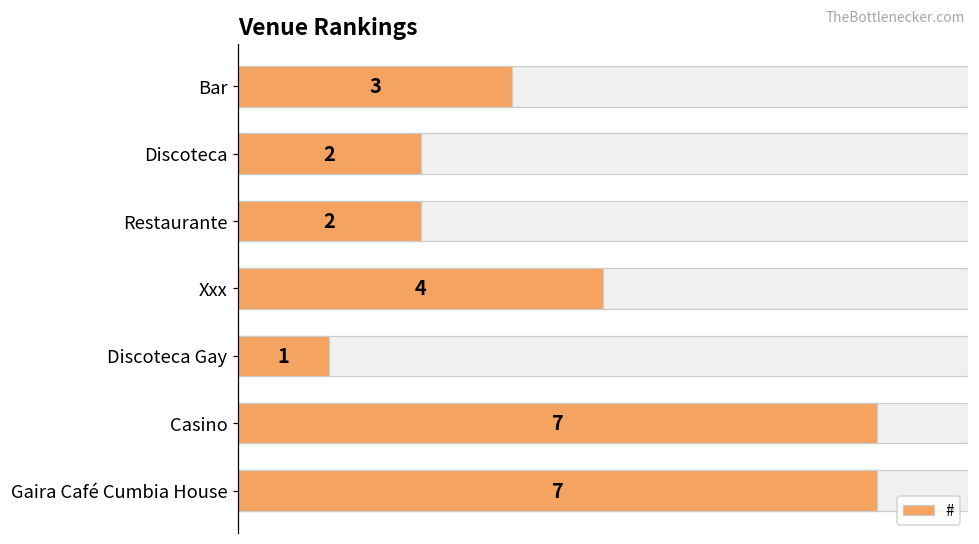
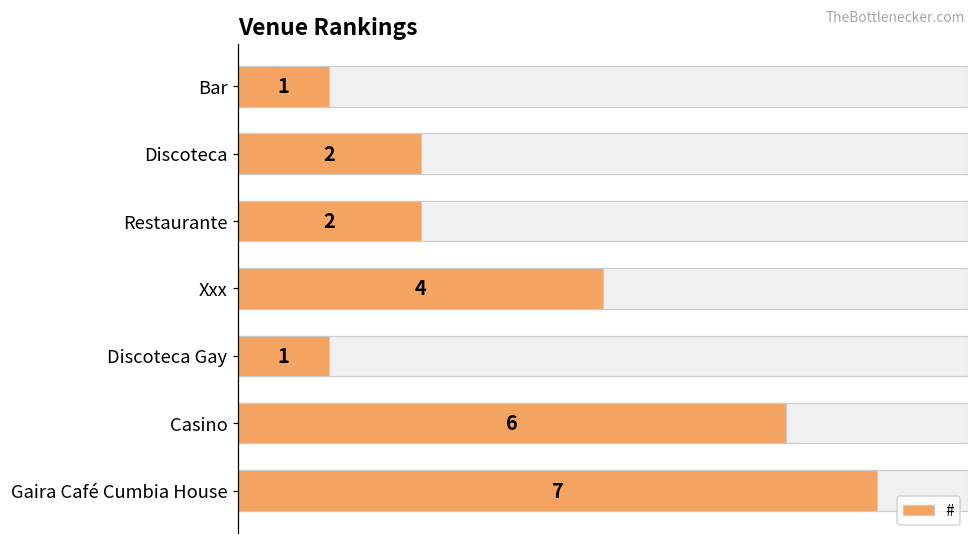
  {
    "#": {
-     "Bar": 3,
-     "Casino": 7
+     "Bar": 1,
+     "Casino": 6
    }
  }
